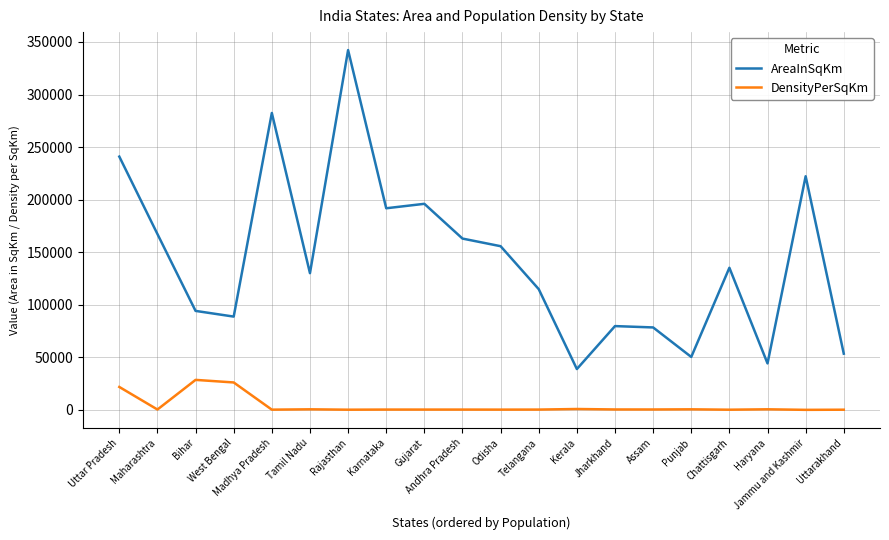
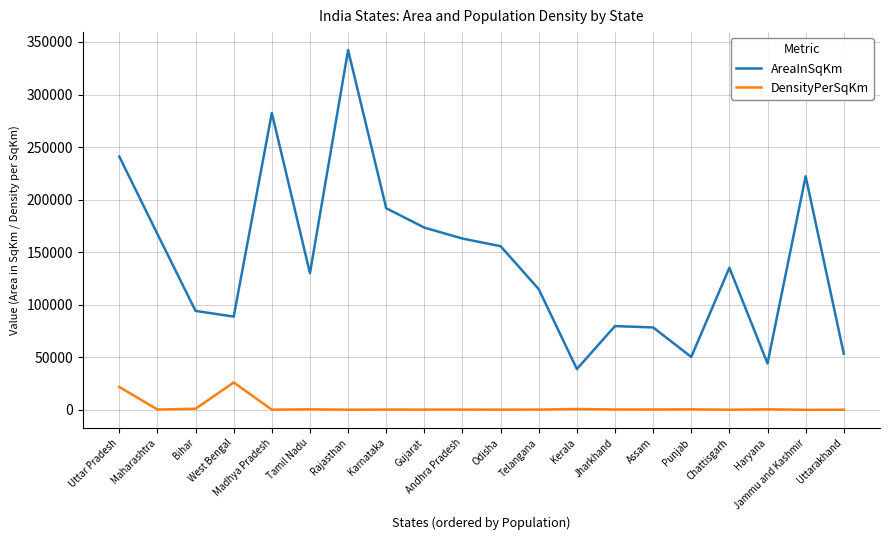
  {
    "AreaInSqKm": {
      "Uttar Pradesh": 241000,
      "Maharashtra": 167000,
      "Bihar": 94000,
      "West Bengal": 89000,
      "Madhya Pradesh": 282000,
      "Tamil Nadu": 130000,
      "Rajasthan": 342000,
      "Karnataka": 192000,
-     "Gujarat": 196000,
+     "Gujarat": 173000,
      "Andhra Pradesh": 163000,
      "Odisha": 156000,
      "Telangana": 115000,
      "Kerala": 39000,
      "Jharkhand": 80000,
      "Assam": 78000,
      "Punjab": 50000,
      "Chattisgarh": 135000,
      "Haryana": 44000,
      "Jammu and Kashmir": 222000,
      "Uttarakhand": 53000
    },
    "DensityPerSqKm": {
      "Uttar Pradesh": 22000,
      "Maharashtra": 0,
-     "Bihar": 29000,
+     "Bihar": 1000,
      "West Bengal": 26000,
      "Madhya Pradesh": 0,
      "Tamil Nadu": 1000,
      "Rajasthan": 0,
      "Karnataka": 0,
      "Gujarat": 0,
      "Andhra Pradesh": 0,
      "Odisha": 0,
      "Telangana": 0,
      "Kerala": 1000,
      "Jharkhand": 0,
      "Assam": 0,
      "Punjab": 1000,
      "Chattisgarh": 0,
      "Haryana": 1000,
      "Jammu and Kashmir": 0,
      "Uttarakhand": 0
    }
  }
